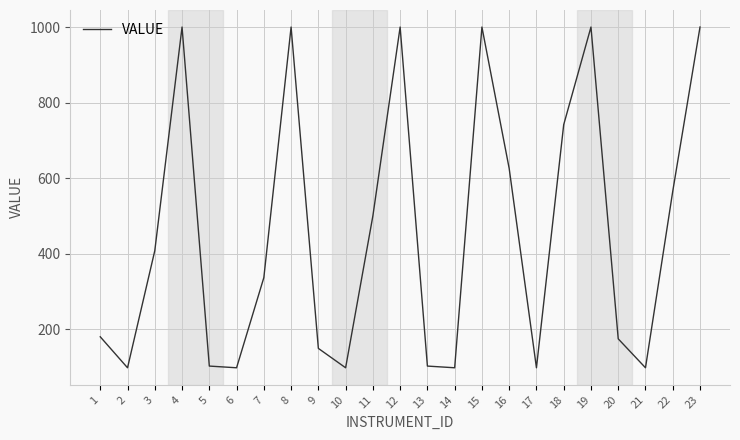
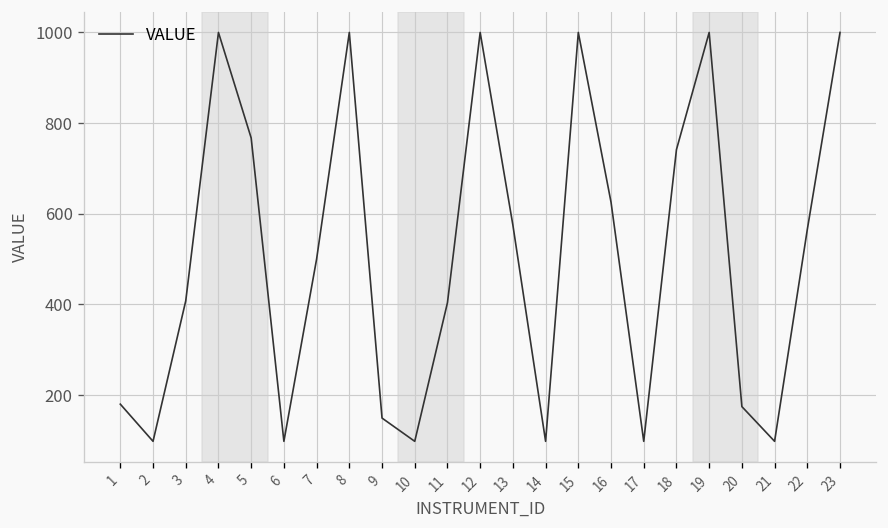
  {
    "1": 180,
    "2": 100,
    "3": 410,
    "4": 1000,
-   "5": 100,
+   "5": 770,
    "6": 100,
-   "7": 340,
+   "7": 500,
    "8": 1000,
    "9": 150,
    "10": 100,
-   "11": 500,
+   "11": 400,
    "12": 1000,
-   "13": 100,
+   "13": 580,
    "14": 100,
    "15": 1000,
    "16": 630,
    "17": 100,
    "18": 740,
    "19": 1000,
    "20": 170,
    "21": 100,
    "22": 570,
    "23": 1000
  }
